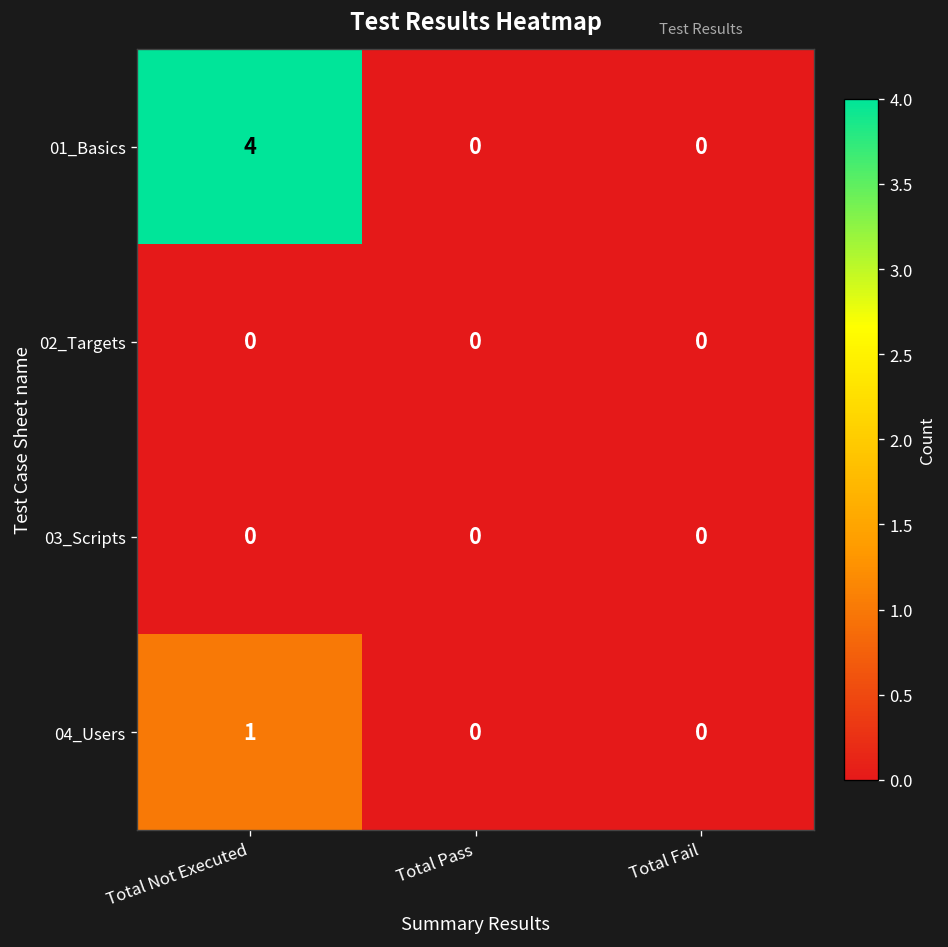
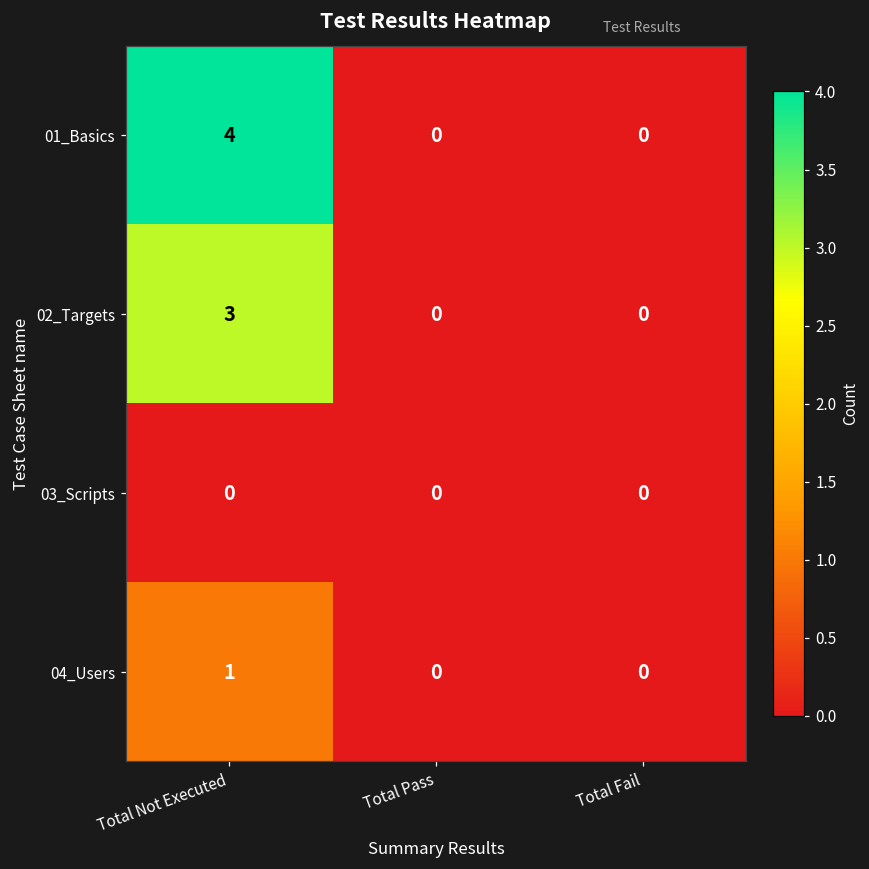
  {
    "01_Basics": {
      "Total Not Executed": 4,
      "Total Pass": 0,
      "Total Fail": 0
    },
    "02_Targets": {
-     "Total Not Executed": 0,
+     "Total Not Executed": 3,
      "Total Pass": 0,
      "Total Fail": 0
    },
    "03_Scripts": {
      "Total Not Executed": 0,
      "Total Pass": 0,
      "Total Fail": 0
    },
    "04_Users": {
      "Total Not Executed": 1,
      "Total Pass": 0,
      "Total Fail": 0
    }
  }
